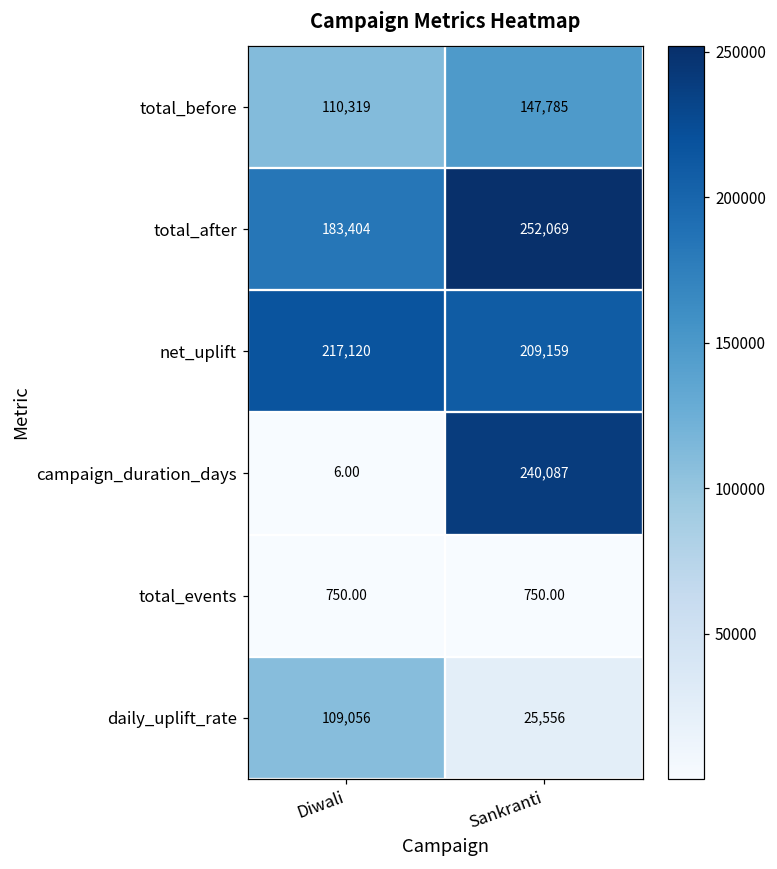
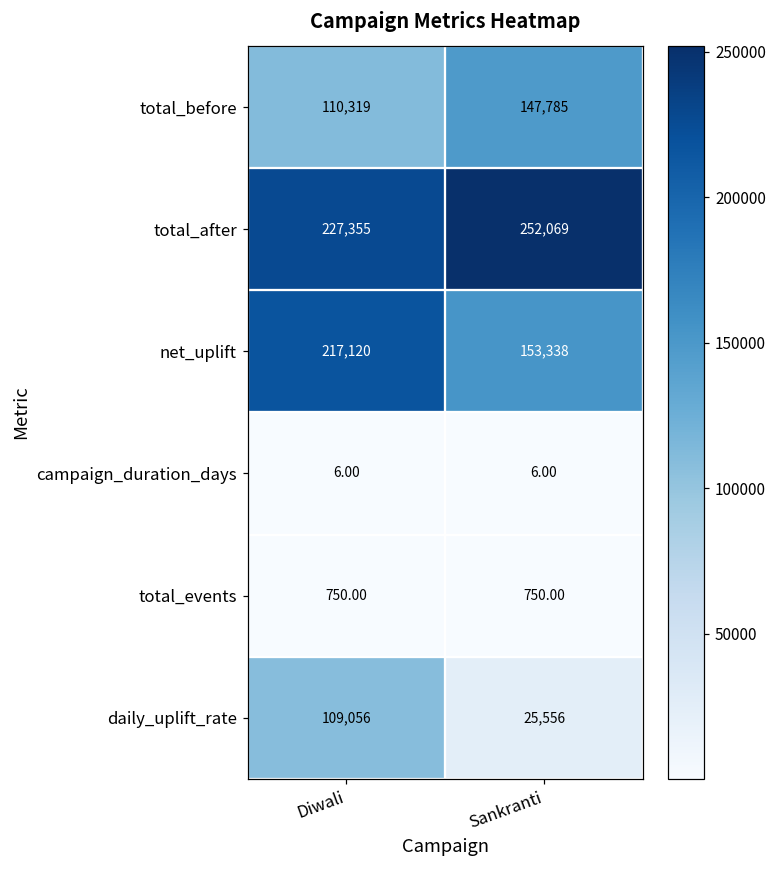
  {
    "total_before": {
      "Diwali": "110,319",
      "Sankranti": "147,785"
    },
    "total_after": {
-     "Diwali": "183,404",
+     "Diwali": "227,355",
      "Sankranti": "252,069"
    },
    "net_uplift": {
      "Diwali": "217,120",
-     "Sankranti": "209,159"
+     "Sankranti": "153,338"
    },
    "campaign_duration_days": {
      "Diwali": "6.00",
-     "Sankranti": "240,087"
+     "Sankranti": "6.00"
    },
    "total_events": {
      "Diwali": "750.00",
      "Sankranti": "750.00"
    },
    "daily_uplift_rate": {
      "Diwali": "109,056",
      "Sankranti": "25,556"
    }
  }
